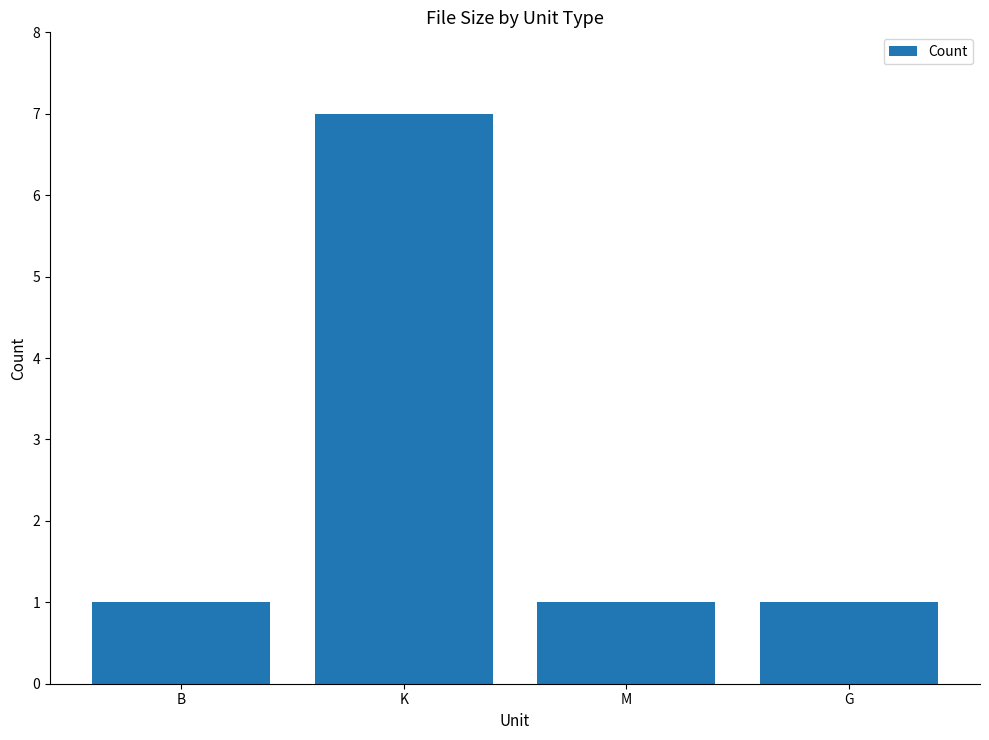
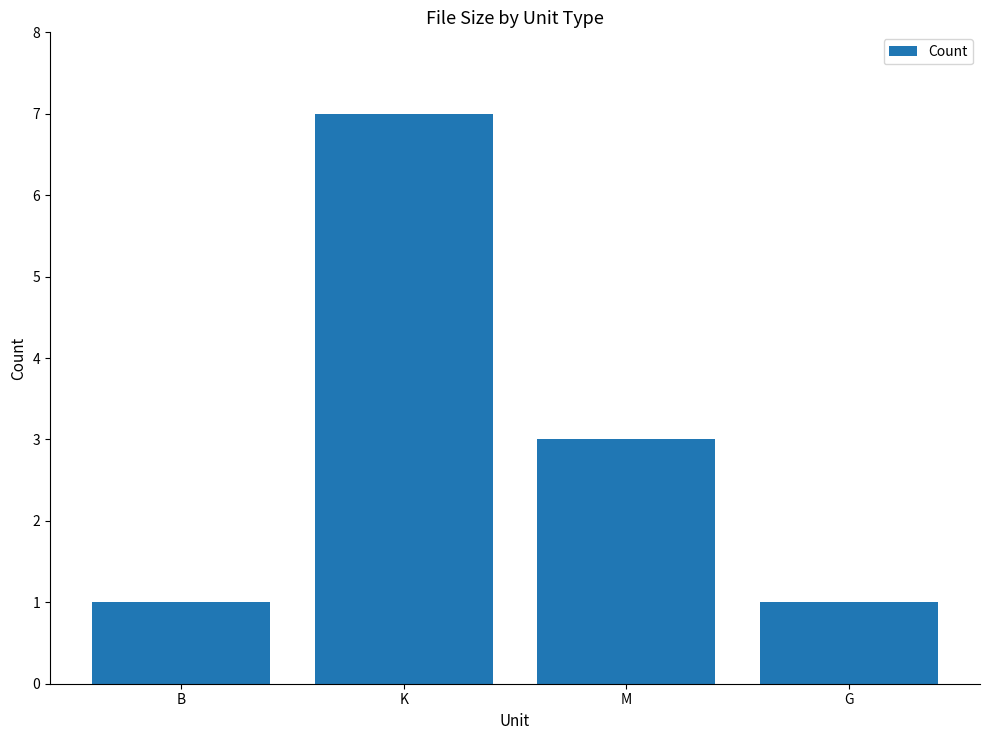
  {
    "B": 1,
    "K": 7,
-   "M": 1,
+   "M": 3,
    "G": 1
  }
